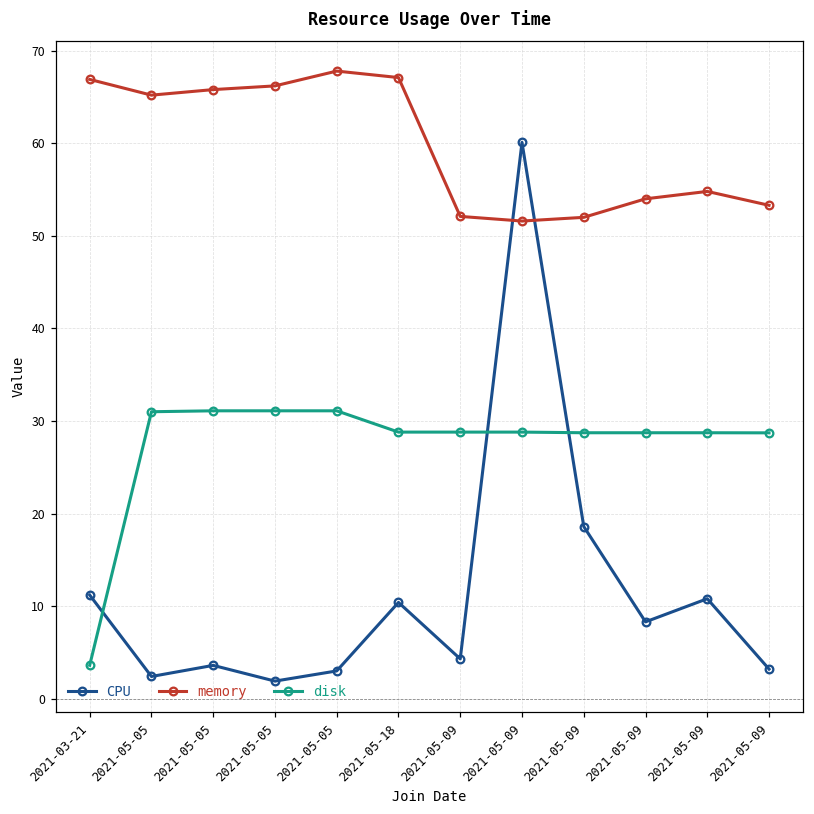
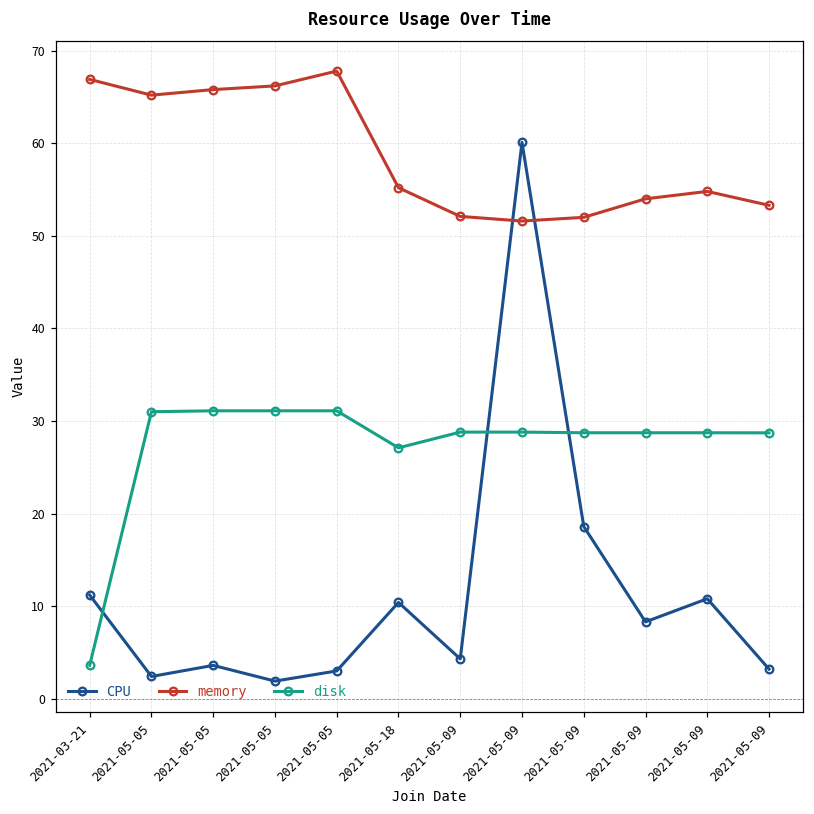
  {
    "CPU": {
      "2021-03-21": 11,
      "2021-05-18": 10
    },
    "memory": {
      "2021-03-21": 67,
-     "2021-05-18": 67
+     "2021-05-18": 55
    },
    "disk": {
      "2021-03-21": 4,
-     "2021-05-18": 29
+     "2021-05-18": 27
    }
  }
